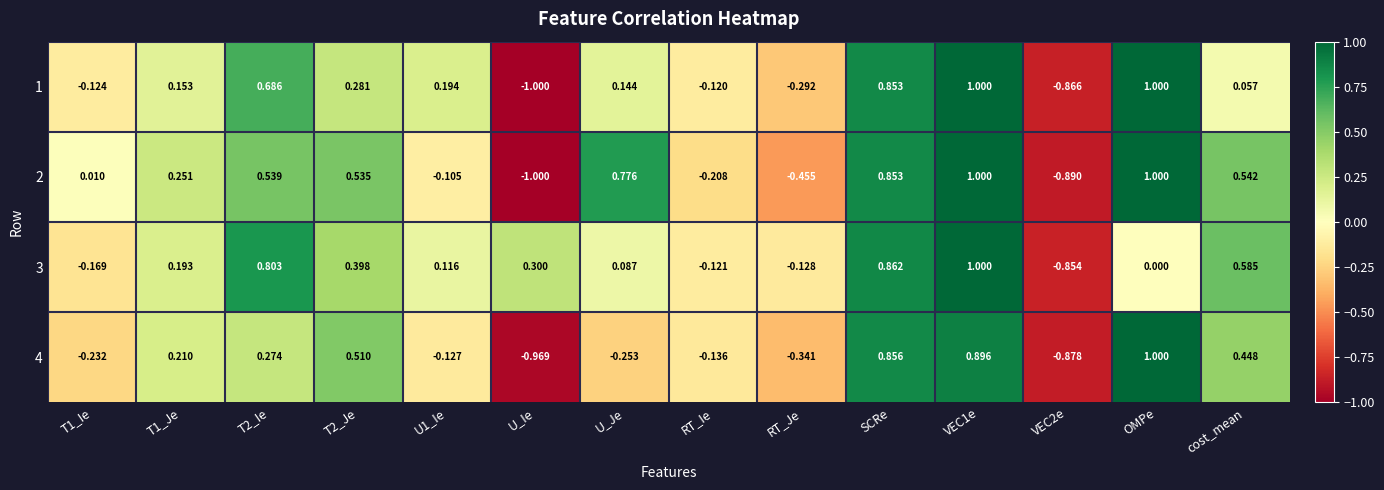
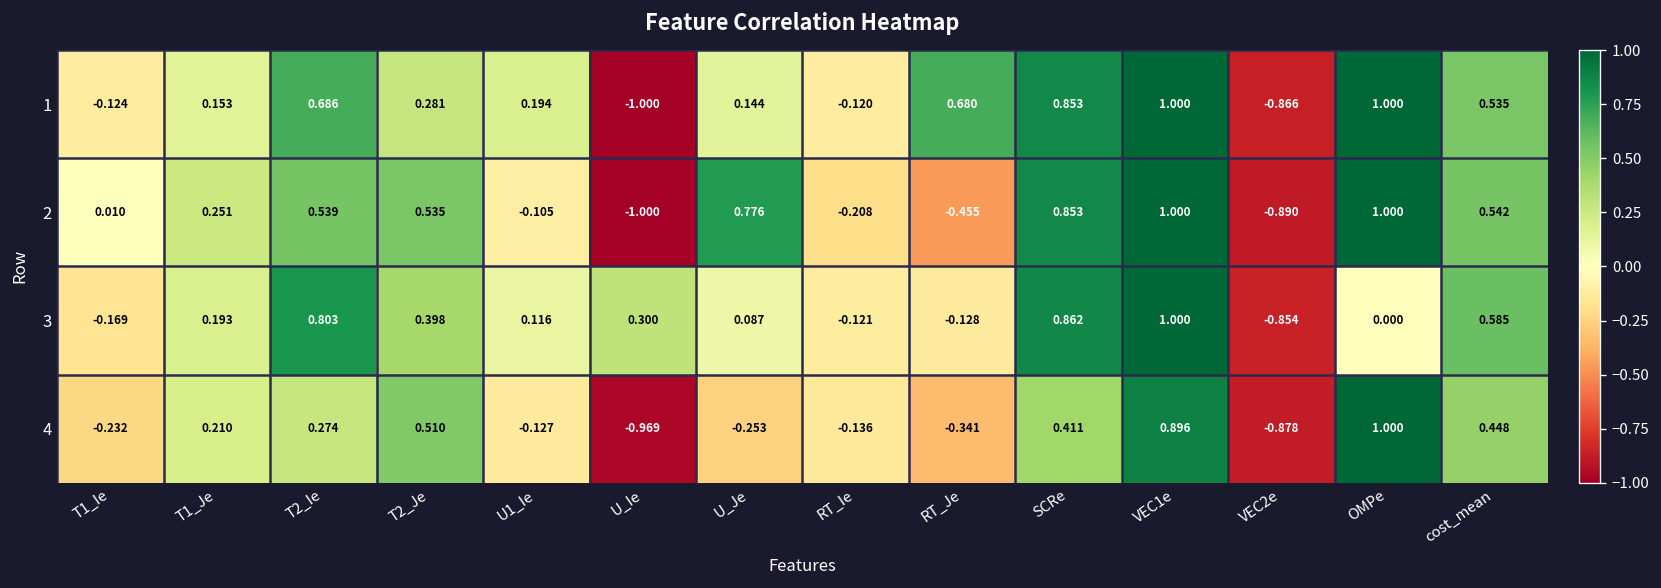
  {
    "1": {
      "T1_Ie": -0.124,
      "T1_Je": 0.153,
      "T2_Ie": 0.686,
      "T2_Je": 0.281,
      "U1_Ie": 0.194,
      "U_Ie": -1.000,
      "U_Je": 0.144,
      "RT_Ie": -0.120,
-     "RT_Je": -0.292,
+     "RT_Je": 0.680,
      "SCRe": 0.853,
      "VEC1e": 1.000,
      "VEC2e": -0.866,
      "OMPe": 1.000,
-     "cost_mean": 0.057
+     "cost_mean": 0.535
    },
    "2": {
      "T1_Ie": 0.010,
      "T1_Je": 0.251,
      "T2_Ie": 0.539,
      "T2_Je": 0.535,
      "U1_Ie": -0.105,
      "U_Ie": -1.000,
      "U_Je": 0.776,
      "RT_Ie": -0.208,
      "RT_Je": -0.455,
      "SCRe": 0.853,
      "VEC1e": 1.000,
      "VEC2e": -0.890,
      "OMPe": 1.000,
      "cost_mean": 0.542
    },
    "3": {
      "T1_Ie": -0.169,
      "T1_Je": 0.193,
      "T2_Ie": 0.803,
      "T2_Je": 0.398,
      "U1_Ie": 0.116,
      "U_Ie": 0.300,
      "U_Je": 0.087,
      "RT_Ie": -0.121,
      "RT_Je": -0.128,
      "SCRe": 0.862,
      "VEC1e": 1.000,
      "VEC2e": -0.854,
      "OMPe": 0.000,
      "cost_mean": 0.585
    },
    "4": {
      "T1_Ie": -0.232,
      "T1_Je": 0.210,
      "T2_Ie": 0.274,
      "T2_Je": 0.510,
      "U1_Ie": -0.127,
      "U_Ie": -0.969,
      "U_Je": -0.253,
      "RT_Ie": -0.136,
      "RT_Je": -0.341,
-     "SCRe": 0.856,
+     "SCRe": 0.411,
      "VEC1e": 0.896,
      "VEC2e": -0.878,
      "OMPe": 1.000,
      "cost_mean": 0.448
    }
  }
